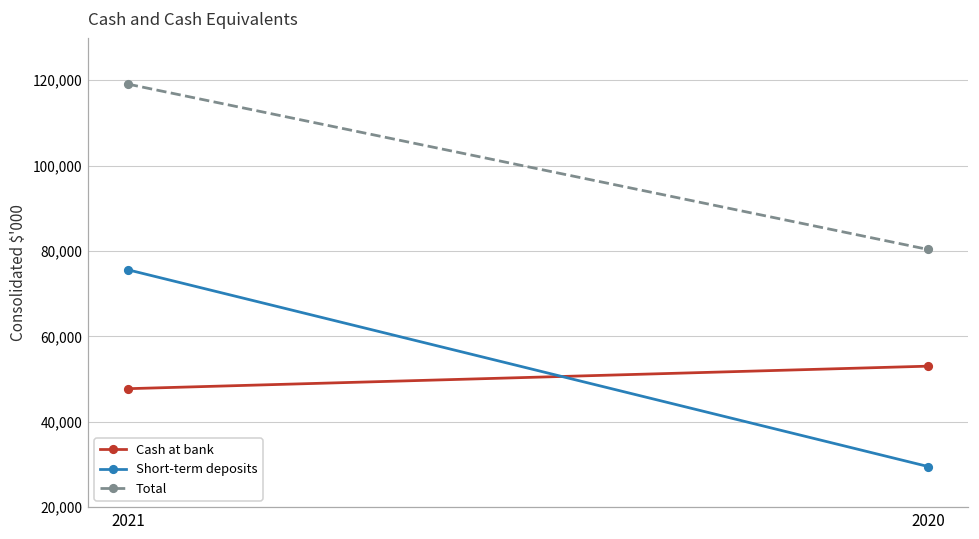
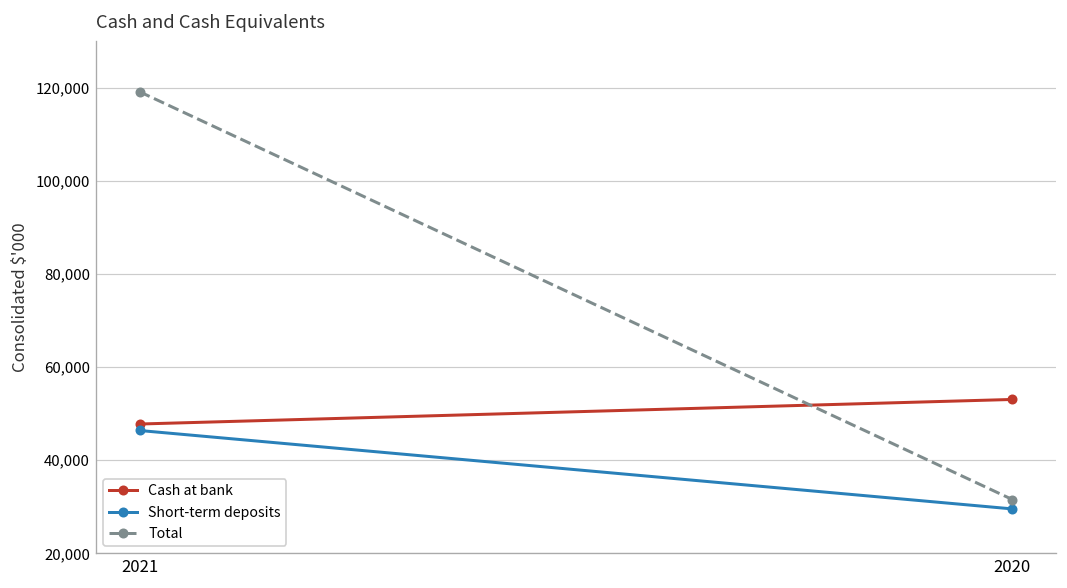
  {
    "Cash at bank": {
      "2021": "48,000",
      "2020": "53,000"
    },
    "Short-term deposits": {
-     "2021": "76,000",
+     "2021": "46,000",
      "2020": "30,000"
    },
    "Total": {
      "2021": "119,000",
-     "2020": "80,000"
+     "2020": "32,000"
    }
  }
